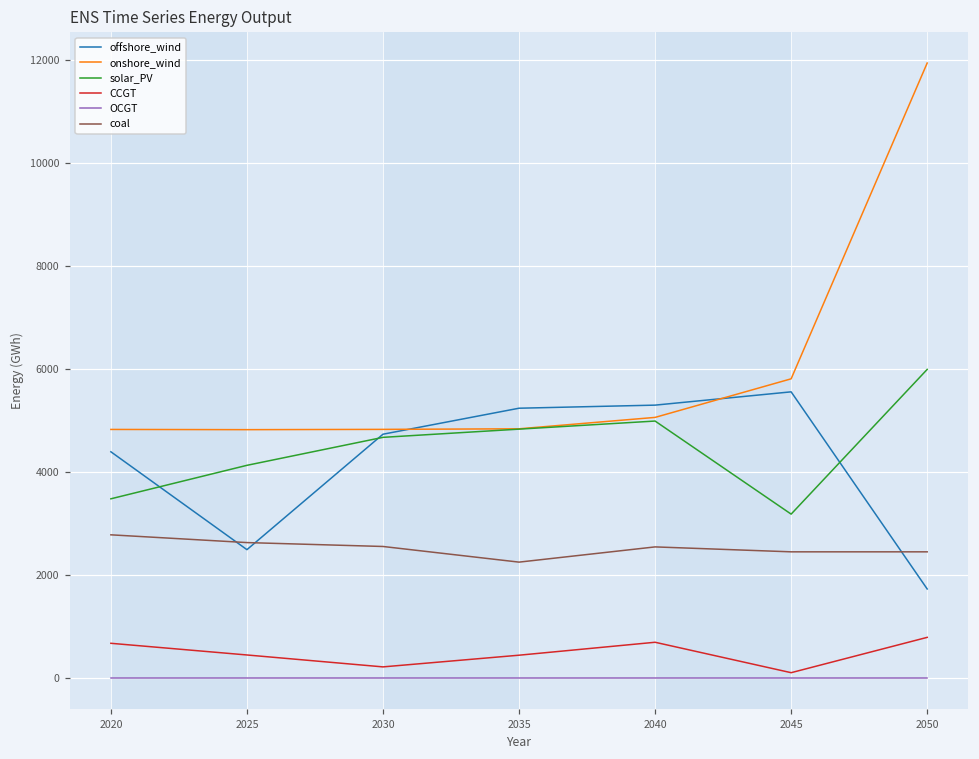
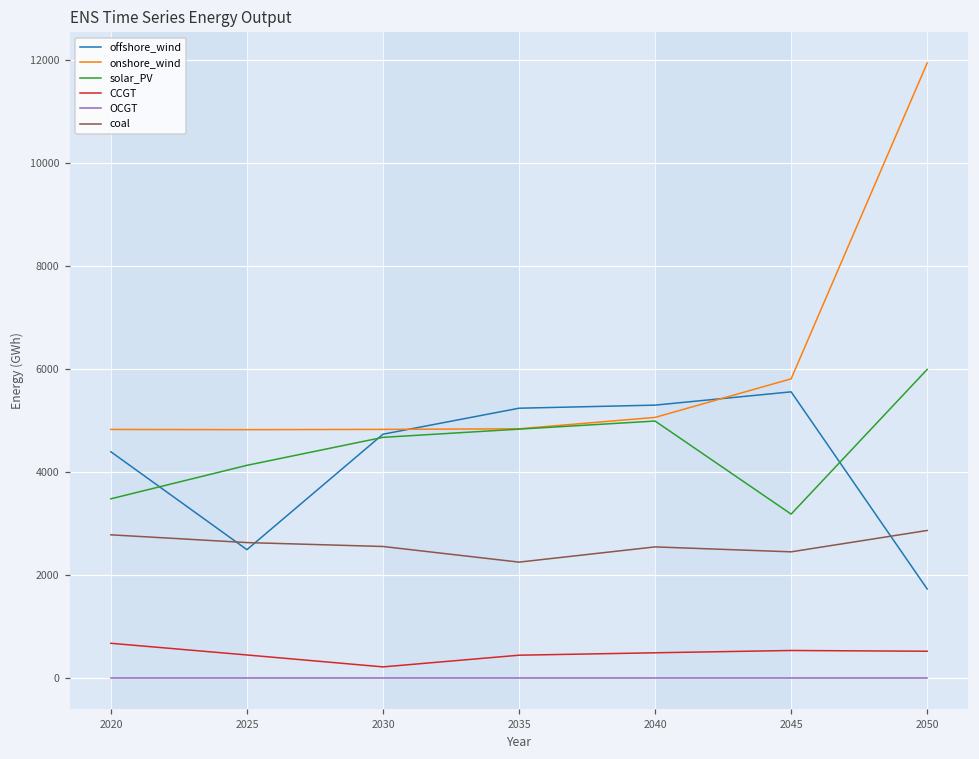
  {
    "offshore_wind": {
      "2020": 4400,
      "2025": 2500,
      "2030": 4700,
      "2035": 5200,
      "2040": 5300,
      "2045": 5600,
      "2050": 1700
    },
    "onshore_wind": {
      "2020": 4800,
      "2025": 4800,
      "2030": 4800,
      "2040": 5100,
      "2045": 5800,
      "2050": 11900
    },
    "solar_PV": {
      "2020": 3500,
      "2025": 4100,
      "2030": 4700,
      "2040": 5000,
      "2045": 3200,
      "2050": 6000
    },
    "CCGT": {
      "2020": 700,
      "2025": 500,
      "2030": 200,
      "2035": 500,
-     "2040": 700,
-     "2045": 100,
-     "2050": 800
+     "2040": 500,
+     "2045": 500,
+     "2050": 500
    },
    "OCGT": {
      "2020": 0,
      "2025": 0,
      "2030": 0,
      "2035": 0,
      "2040": 0,
      "2045": 0,
      "2050": 0
    },
    "coal": {
      "2020": 2800,
      "2025": 2600,
      "2030": 2600,
      "2035": 2300,
      "2040": 2600,
      "2045": 2500,
-     "2050": 2500
+     "2050": 2900
    }
  }
